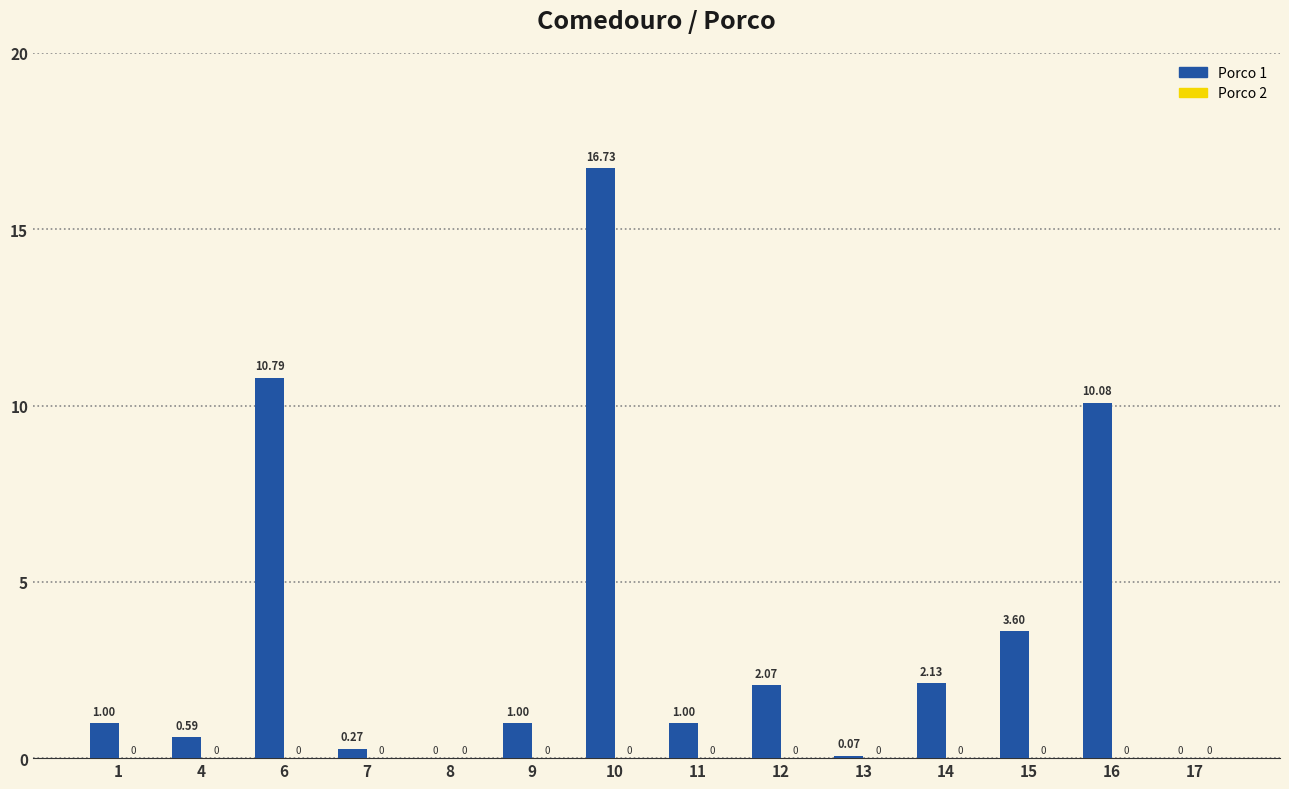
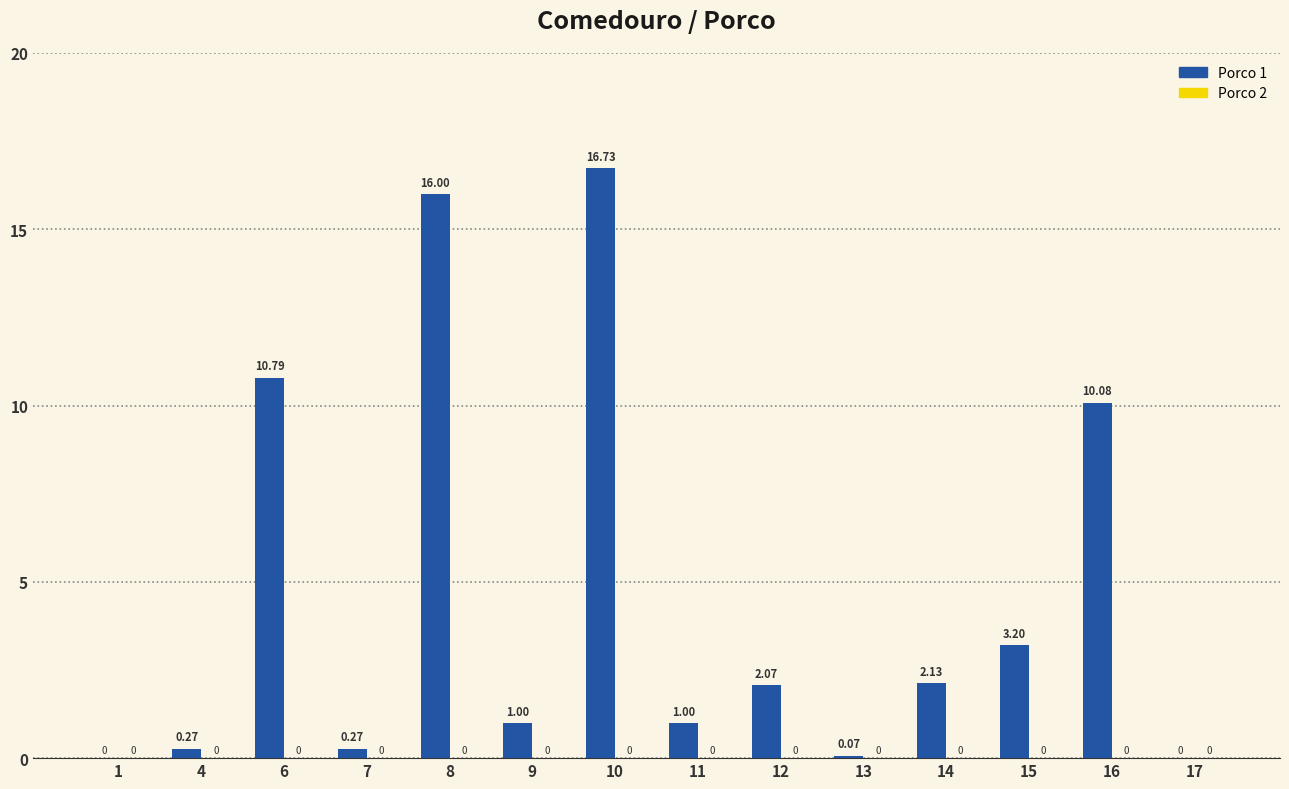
  {
    "Porco 1": {
-     "1": 1.00,
-     "4": 0.59,
+     "1": 0,
+     "4": 0.27,
      "6": 10.79,
      "7": 0.27,
-     "8": 0,
+     "8": 16.00,
      "9": 1.00,
      "10": 16.73,
      "11": 1.00,
      "12": 2.07,
      "13": 0.07,
      "14": 2.13,
-     "15": 3.60,
+     "15": 3.20,
      "16": 10.08,
      "17": 0
    },
    "Porco 2": {
      "1": 0,
      "4": 0,
      "6": 0,
      "7": 0,
      "8": 0,
      "9": 0,
      "10": 0,
      "11": 0,
      "12": 0,
      "13": 0,
      "14": 0,
      "15": 0,
      "16": 0,
      "17": 0
    }
  }
